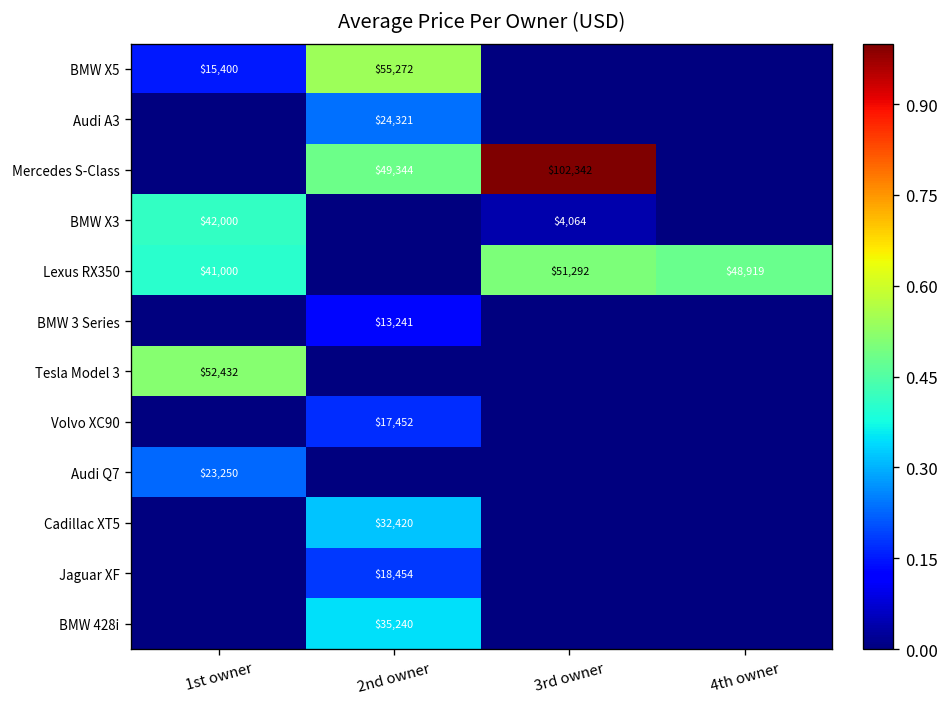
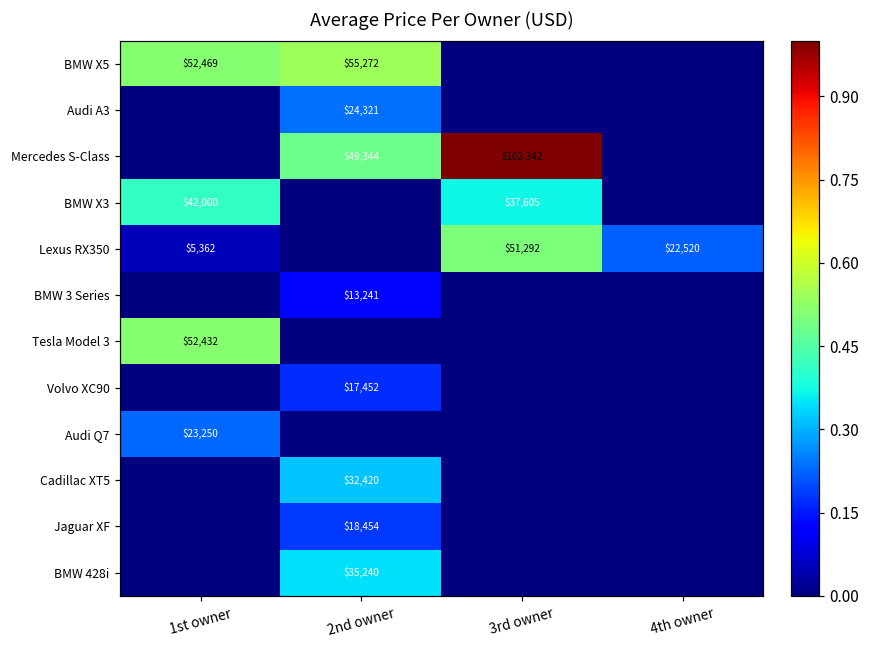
  {
    "BMW X5": {
-     "1st owner": "$15,400",
+     "1st owner": "$52,469",
      "2nd owner": "$55,272"
    },
    "Audi A3": {
      "2nd owner": "$24,321"
    },
    "Mercedes S-Class": {
      "2nd owner": "$49,344",
      "3rd owner": "$102,342"
    },
    "BMW X3": {
      "1st owner": "$42,000",
-     "3rd owner": "$4,064"
+     "3rd owner": "$37,605"
    },
    "Lexus RX350": {
-     "1st owner": "$41,000",
+     "1st owner": "$5,362",
      "3rd owner": "$51,292",
-     "4th owner": "$48,919"
+     "4th owner": "$22,520"
    },
    "BMW 3 Series": {
      "2nd owner": "$13,241"
    },
    "Tesla Model 3": {
      "1st owner": "$52,432"
    },
    "Volvo XC90": {
      "2nd owner": "$17,452"
    },
    "Audi Q7": {
      "1st owner": "$23,250"
    },
    "Cadillac XT5": {
      "2nd owner": "$32,420"
    },
    "Jaguar XF": {
      "2nd owner": "$18,454"
    },
    "BMW 428i": {
      "2nd owner": "$35,240"
    }
  }
